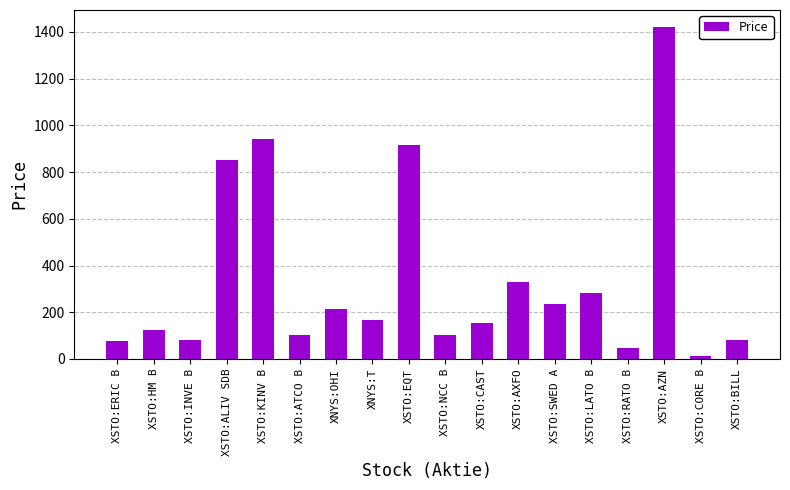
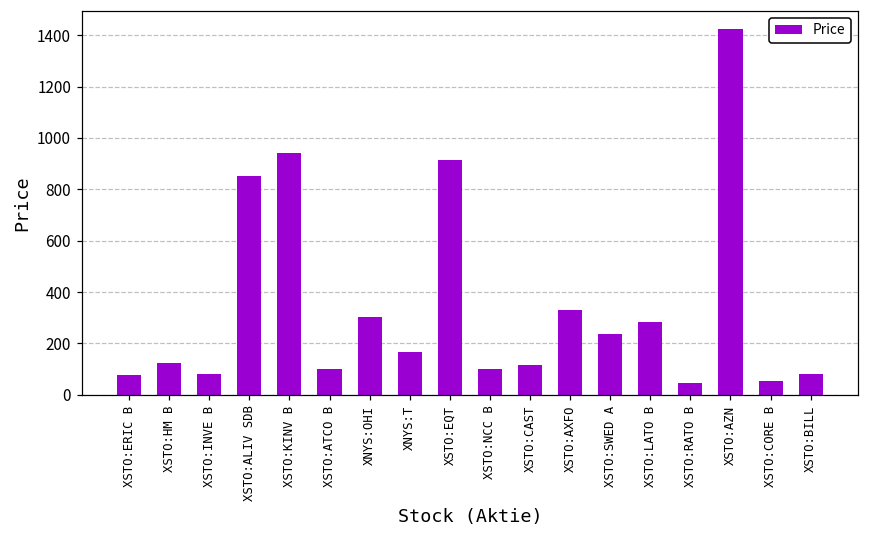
  {
    "XSTO:ERIC B": 80,
    "XSTO:HM B": 120,
    "XSTO:INVE B": 80,
    "XSTO:ALIV SDB": 850,
    "XSTO:KINV B": 940,
    "XSTO:ATCO B": 100,
-   "XNYS:OHI": 210,
+   "XNYS:OHI": 300,
    "XNYS:T": 170,
    "XSTO:EQT": 920,
    "XSTO:NCC B": 100,
-   "XSTO:CAST": 150,
+   "XSTO:CAST": 120,
    "XSTO:AXFO": 330,
    "XSTO:SWED A": 240,
    "XSTO:LATO B": 280,
    "XSTO:RATO B": 50,
    "XSTO:AZN": 1420,
-   "XSTO:CORE B": 10,
+   "XSTO:CORE B": 50,
    "XSTO:BILL": 80
  }
